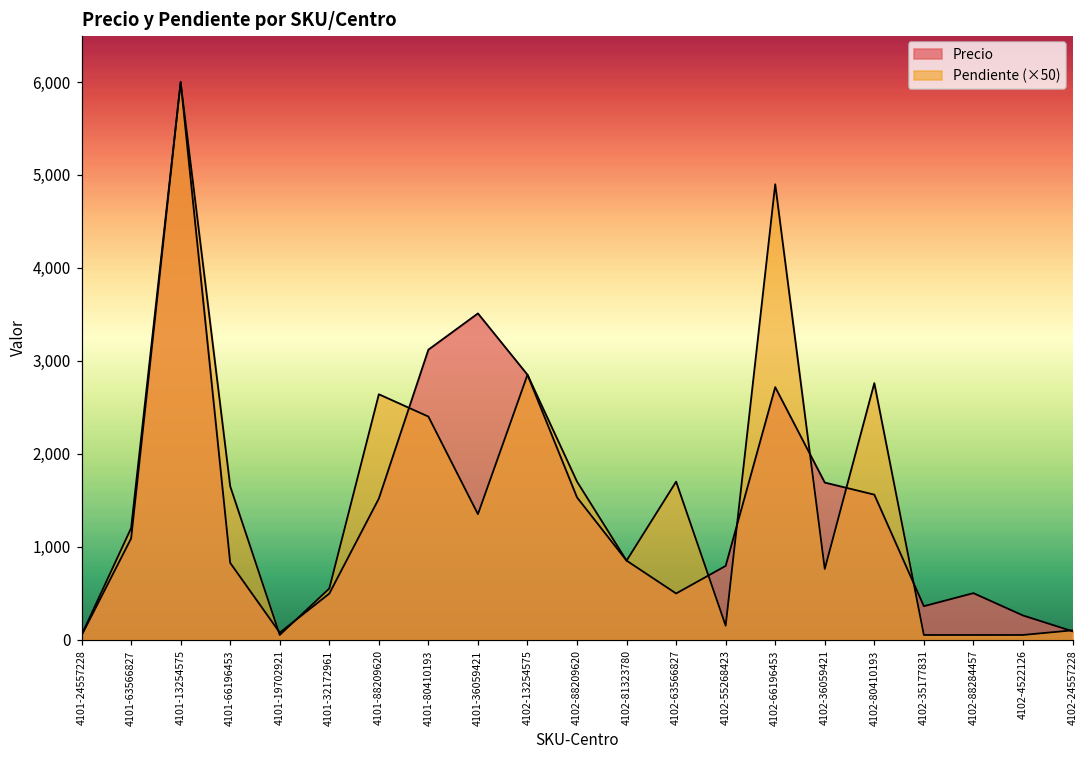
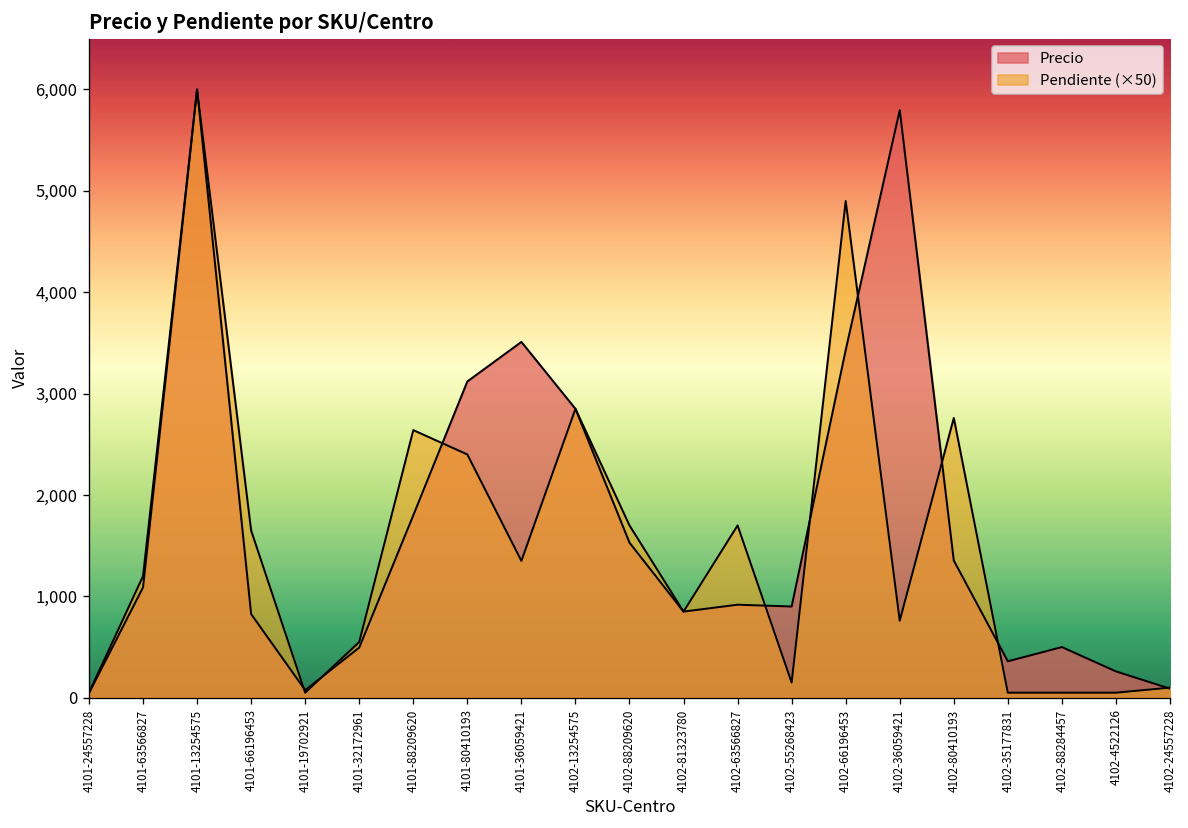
  {
    "Precio": {
      "4101-63566827": "1,100",
      "4101-66196453": "800",
      "4101-32172961": "500",
-     "4101-88209620": "1,500",
+     "4101-88209620": "1,800",
      "4101-80410193": "3,100",
      "4101-36059421": "3,500",
      "4102-88209620": "1,500",
-     "4102-63566827": "500",
-     "4102-55268423": "800",
-     "4102-66196453": "2,700",
-     "4102-36059421": "1,700",
-     "4102-80410193": "1,600",
+     "4102-63566827": "900",
+     "4102-55268423": "900",
+     "4102-66196453": "3,400",
+     "4102-36059421": "5,800",
+     "4102-80410193": "1,400",
      "4102-35177831": "400",
      "4102-88284457": "500",
      "4102-4522126": "300"
    },
    "Pendiente (×50)": {
      "4101-63566827": "1,200",
      "4101-66196453": "1,700",
      "4101-32172961": "600",
      "4101-88209620": "2,600",
      "4101-80410193": "2,400",
      "4101-36059421": "1,400",
      "4102-88209620": "1,700",
      "4102-63566827": "1,700",
      "4102-55268423": "200",
      "4102-66196453": "4,900",
      "4102-36059421": "800",
      "4102-80410193": "2,800",
      "4102-35177831": "100",
      "4102-88284457": "100",
      "4102-4522126": "100"
    }
  }
